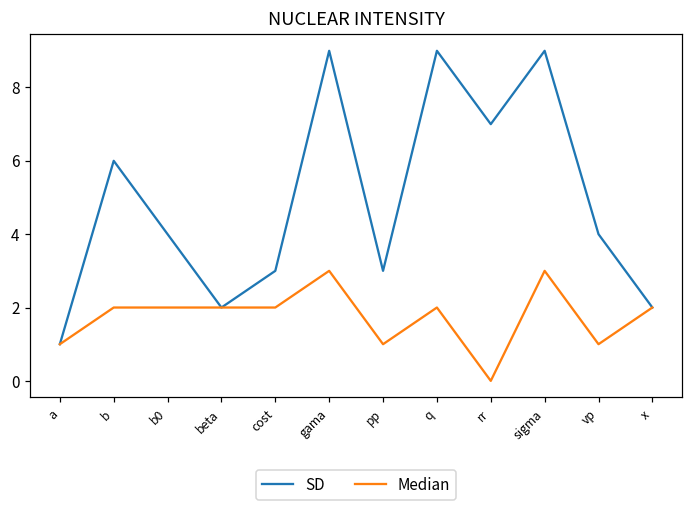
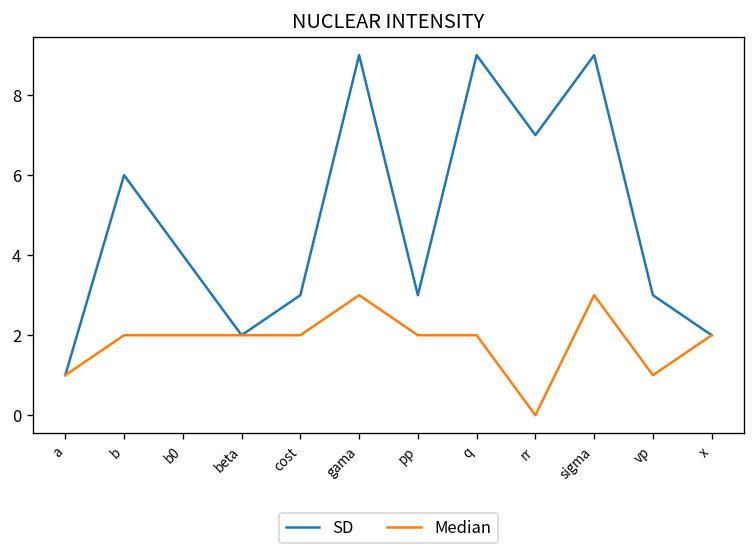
  {
    "SD": {
      "b": 6,
      "b0": 4,
      "cost": 3,
      "gama": 9,
      "pp": 3,
      "q": 9,
      "rr": 7,
      "sigma": 9,
-     "vp": 4
+     "vp": 3
    },
    "Median": {
      "b": 2,
      "b0": 2,
      "cost": 2,
      "gama": 3,
-     "pp": 1,
+     "pp": 2,
      "q": 2,
      "rr": 0,
      "sigma": 3,
      "vp": 1
    }
  }
